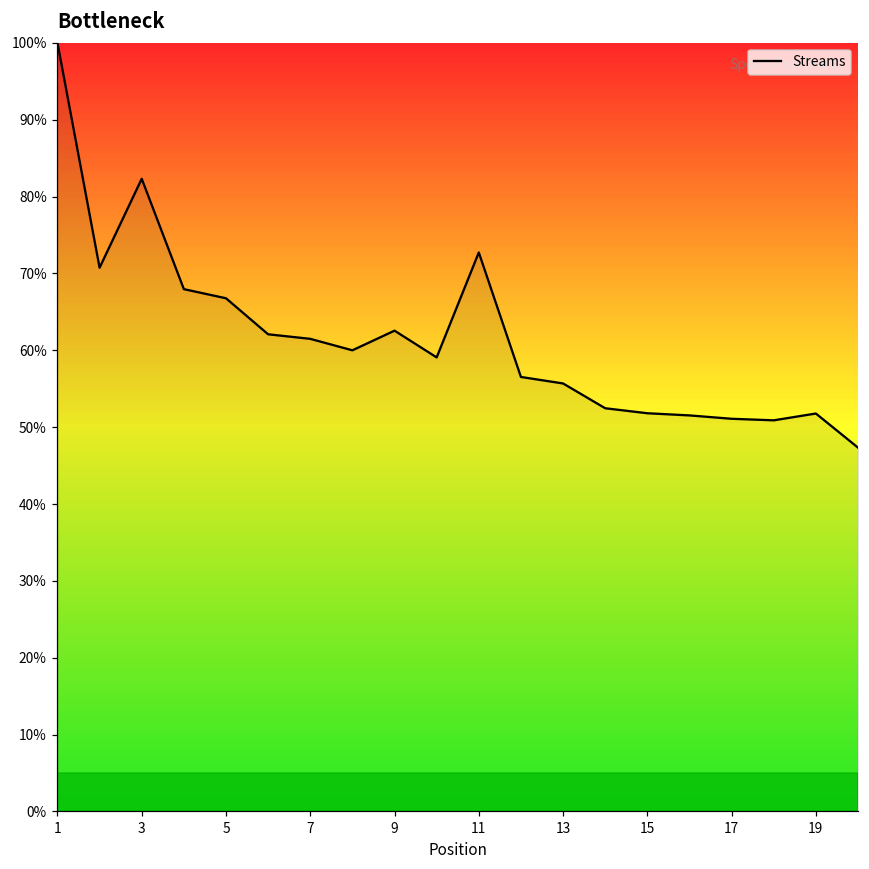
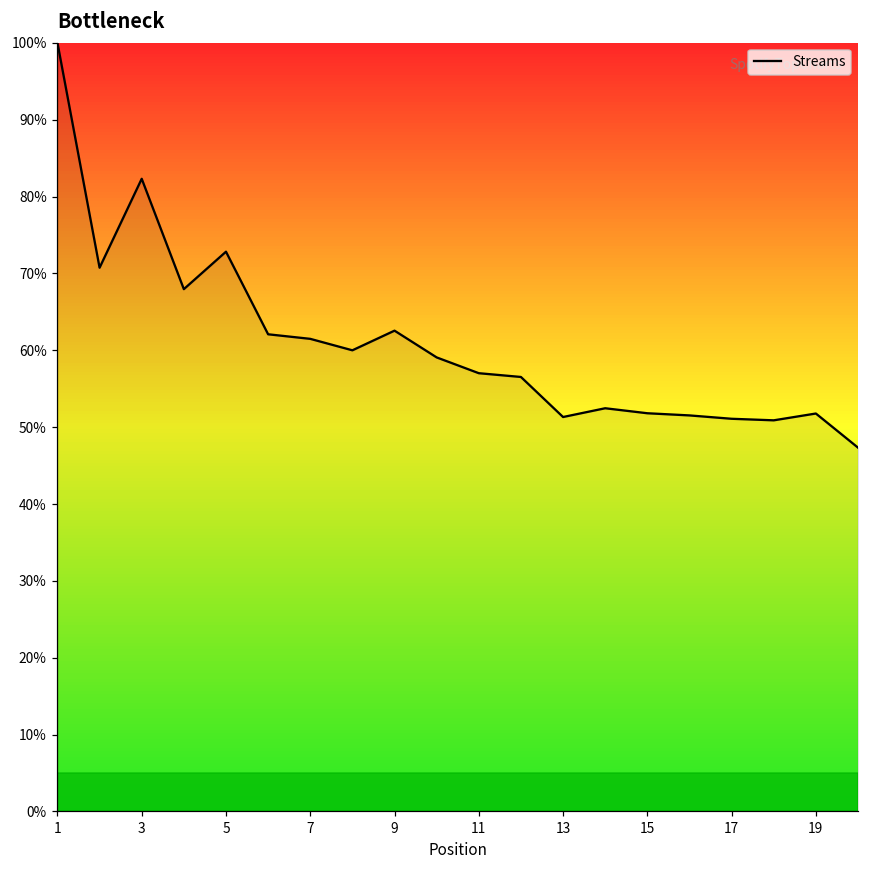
  {
    "1": "100%",
    "3": "82%",
-   "5": "67%",
+   "5": "73%",
    "7": "61%",
    "9": "63%",
-   "11": "73%",
-   "13": "56%",
+   "11": "57%",
+   "13": "51%",
    "15": "52%",
    "17": "51%",
    "19": "52%"
  }
